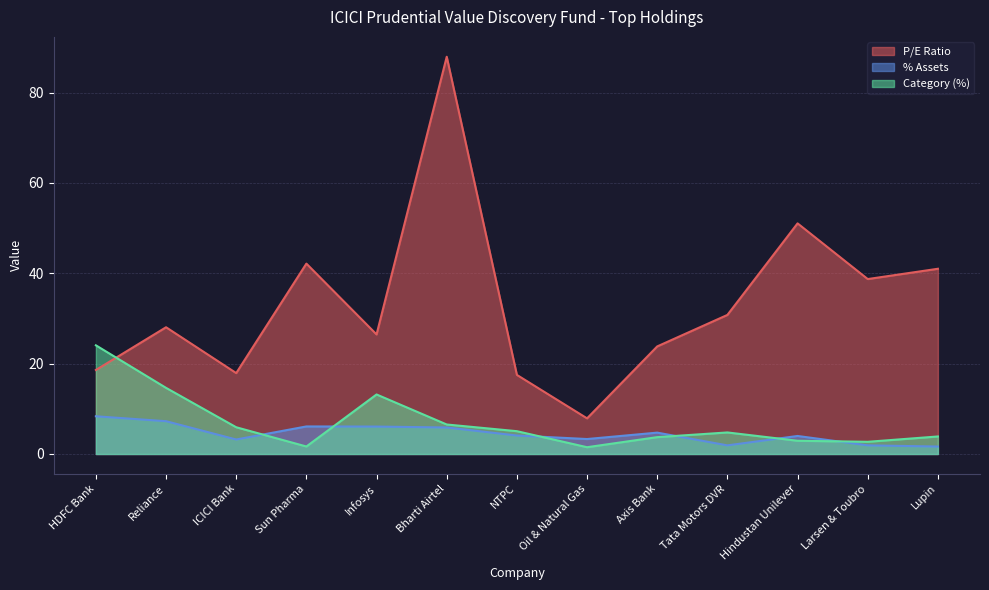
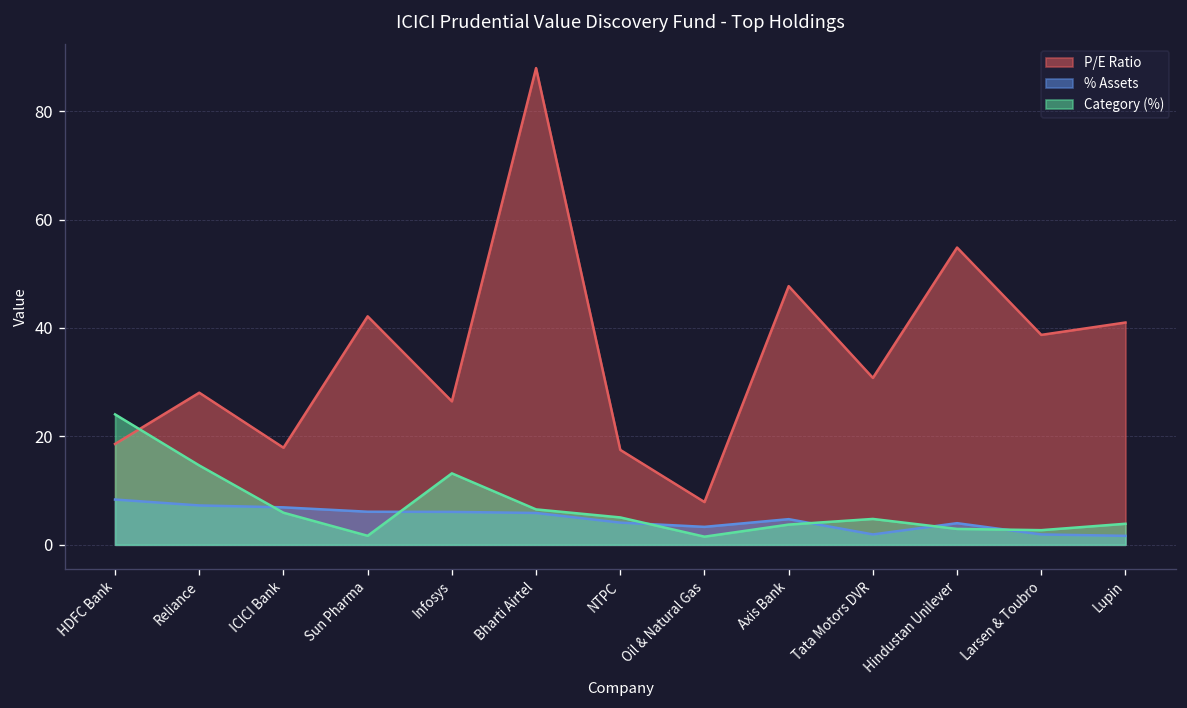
  {
    "P/E Ratio": {
      "HDFC Bank": 19,
      "Reliance": 28,
      "ICICI Bank": 18,
      "Sun Pharma": 42,
      "Infosys": 26,
      "Bharti Airtel": 88,
      "NTPC": 18,
      "Oil & Natural Gas": 8,
-     "Axis Bank": 24,
+     "Axis Bank": 48,
      "Tata Motors DVR": 31,
-     "Hindustan Unilever": 51,
+     "Hindustan Unilever": 55,
      "Larsen & Toubro": 39,
      "Lupin": 41
    },
    "% Assets": {
      "HDFC Bank": 8,
      "Reliance": 7,
-     "ICICI Bank": 3,
+     "ICICI Bank": 7,
      "Sun Pharma": 6,
      "Infosys": 6,
      "Bharti Airtel": 6,
      "NTPC": 4,
      "Oil & Natural Gas": 3,
      "Axis Bank": 5,
      "Tata Motors DVR": 2,
      "Hindustan Unilever": 4,
      "Larsen & Toubro": 2,
      "Lupin": 2
    },
    "Category (%)": {
      "HDFC Bank": 24,
      "Reliance": 15,
      "ICICI Bank": 6,
      "Sun Pharma": 2,
      "Infosys": 13,
      "Bharti Airtel": 7,
      "NTPC": 5,
      "Oil & Natural Gas": 2,
      "Axis Bank": 4,
      "Tata Motors DVR": 5,
      "Hindustan Unilever": 3,
      "Larsen & Toubro": 3,
      "Lupin": 4
    }
  }
